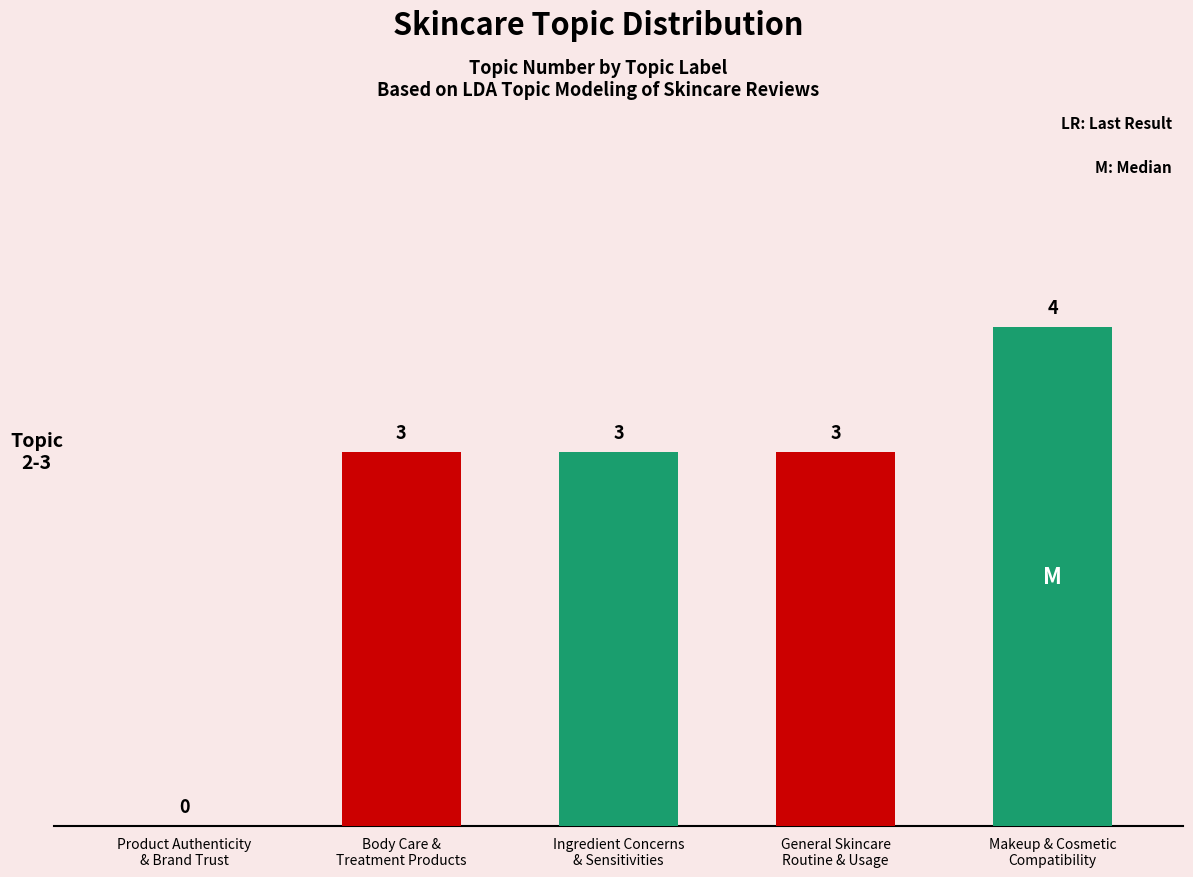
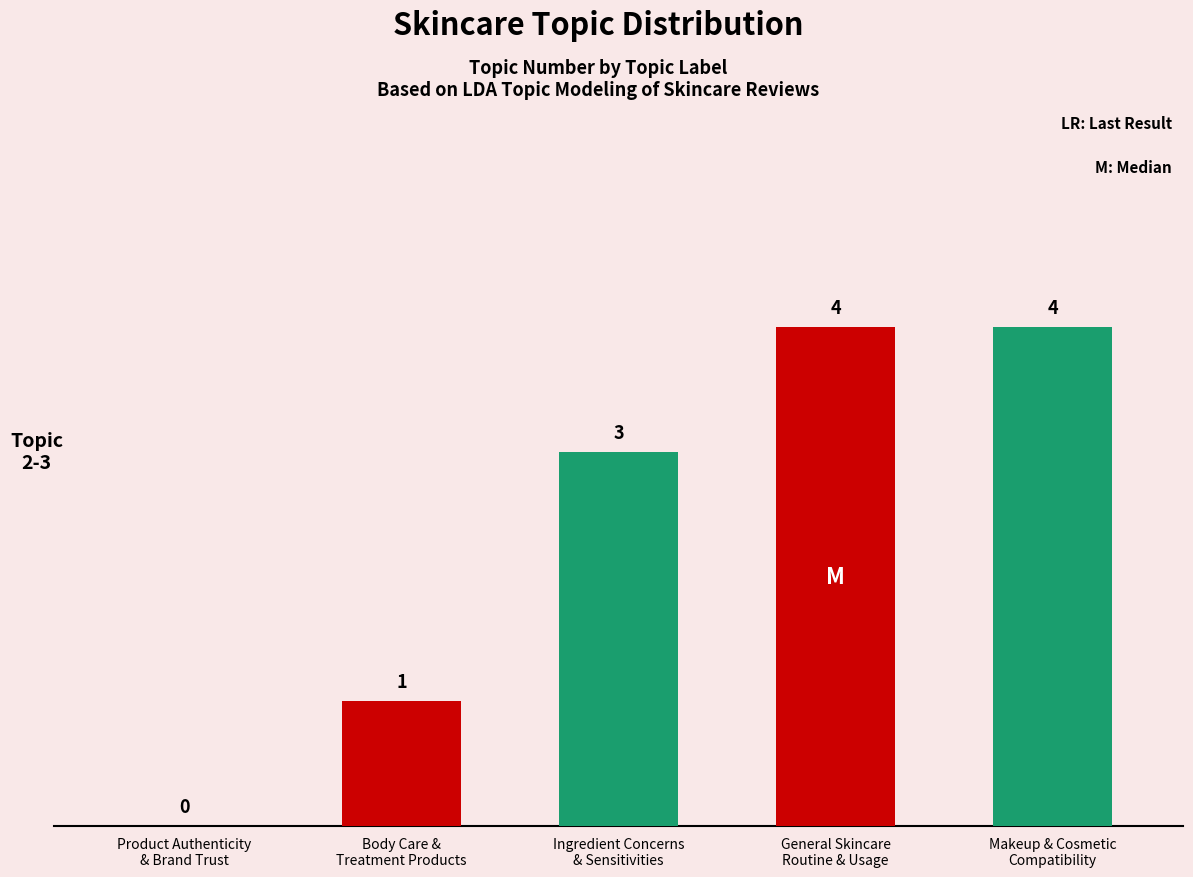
  {
    "Product Authenticity & Brand Trust": 0,
-   "Body Care & Treatment Products": 3,
+   "Body Care & Treatment Products": 1,
    "Ingredient Concerns & Sensitivities": 3,
-   "General Skincare Routine & Usage": 3,
+   "General Skincare Routine & Usage": 4,
    "Makeup & Cosmetic Compatibility": 4
  }
